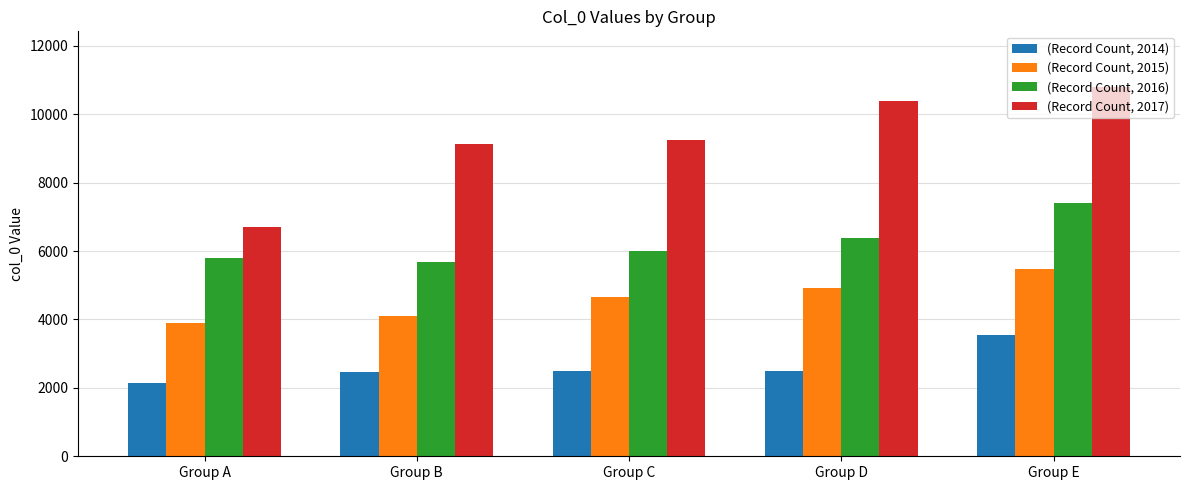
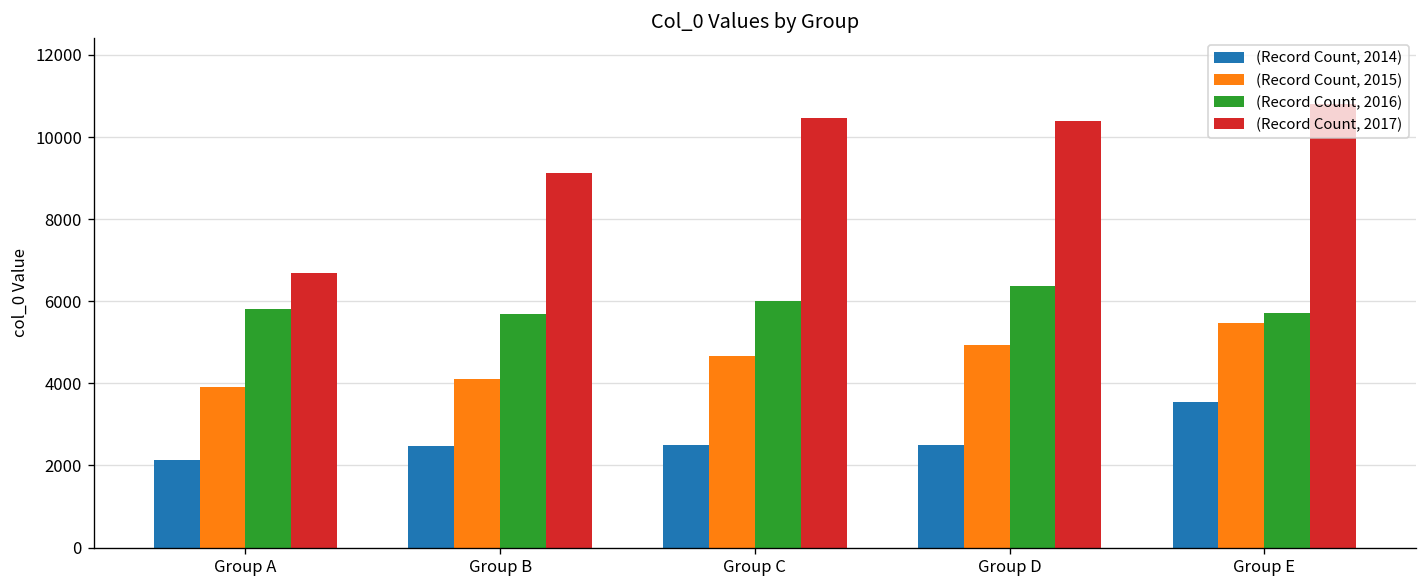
  {
    "(Record Count, 2014)": {
      "Group A": 2100,
      "Group B": 2500,
      "Group C": 2500,
      "Group D": 2500,
      "Group E": 3500
    },
    "(Record Count, 2015)": {
      "Group A": 3900,
      "Group B": 4100,
      "Group C": 4700,
      "Group D": 4900,
      "Group E": 5500
    },
    "(Record Count, 2016)": {
      "Group A": 5800,
      "Group B": 5700,
      "Group C": 6000,
      "Group D": 6400,
-     "Group E": 7400
+     "Group E": 5700
    },
    "(Record Count, 2017)": {
      "Group A": 6700,
      "Group B": 9100,
-     "Group C": 9200,
+     "Group C": 10500,
      "Group D": 10400
    }
  }
